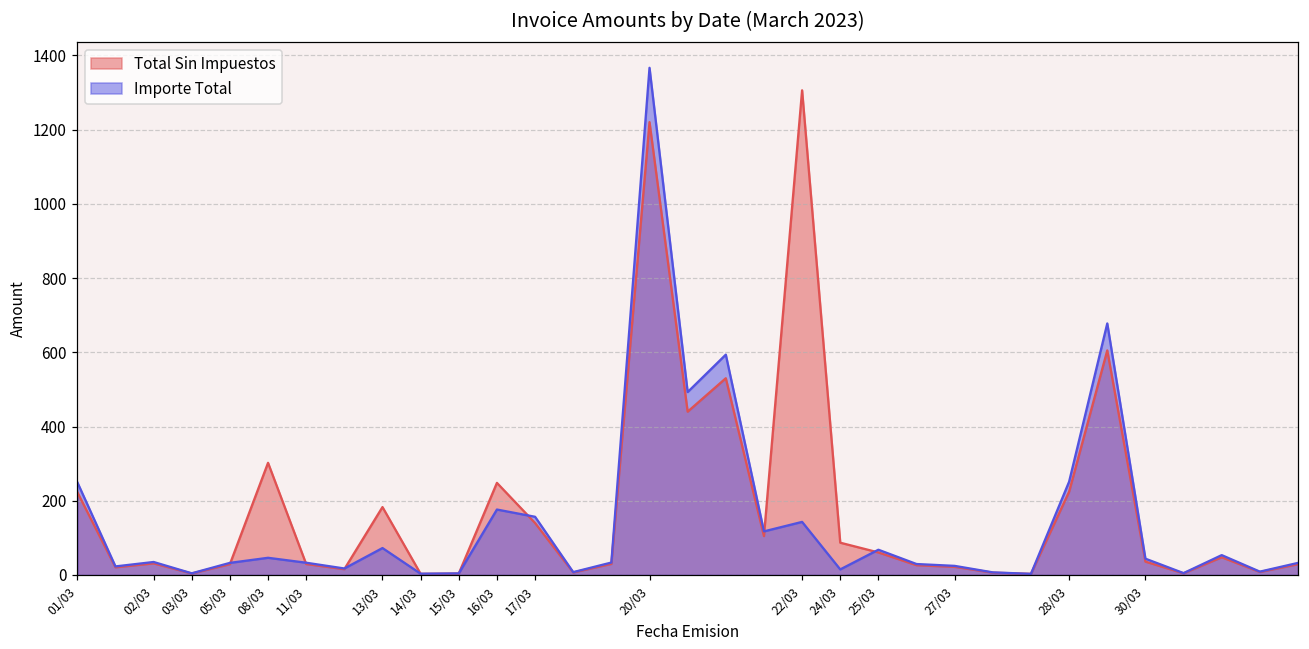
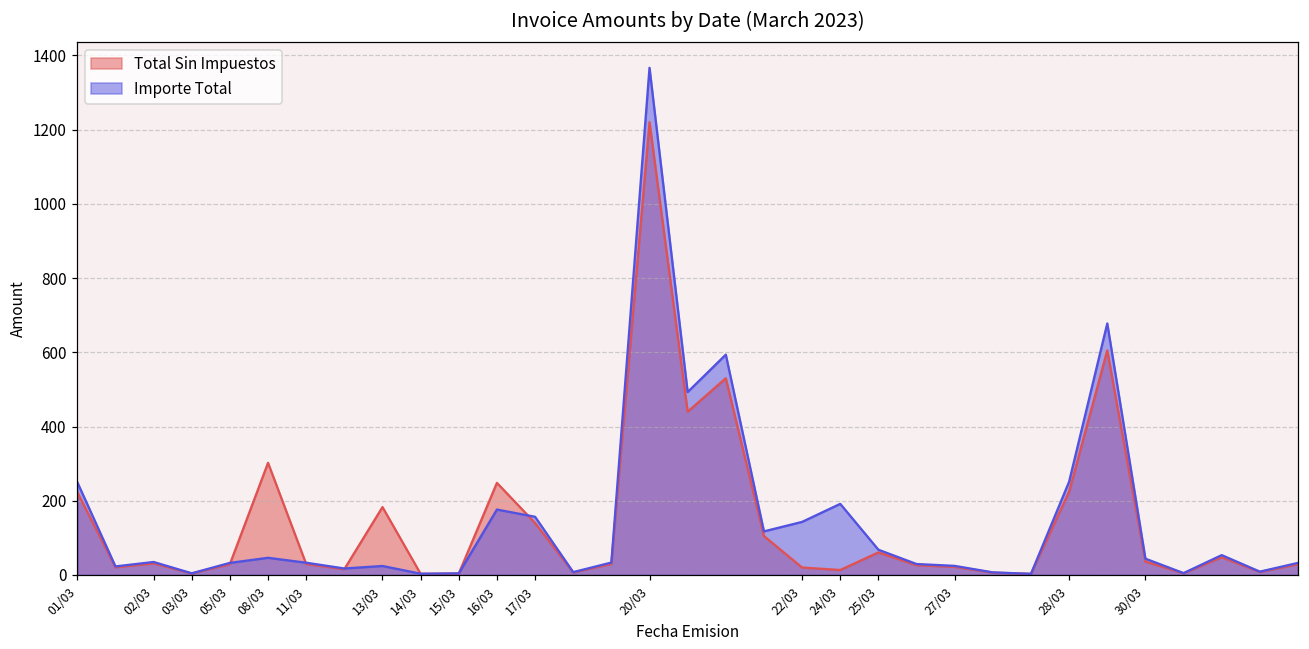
  {
    "Total Sin Impuestos": {
      "08/03": 300,
      "13/03": 180,
      "16/03": 250,
-     "22/03": 1310,
-     "24/03": 90
+     "22/03": 20,
+     "24/03": 10
    },
    "Importe Total": {
      "08/03": 50,
-     "13/03": 70,
+     "13/03": 20,
      "16/03": 180,
      "22/03": 140,
-     "24/03": 20
+     "24/03": 190
    }
  }
